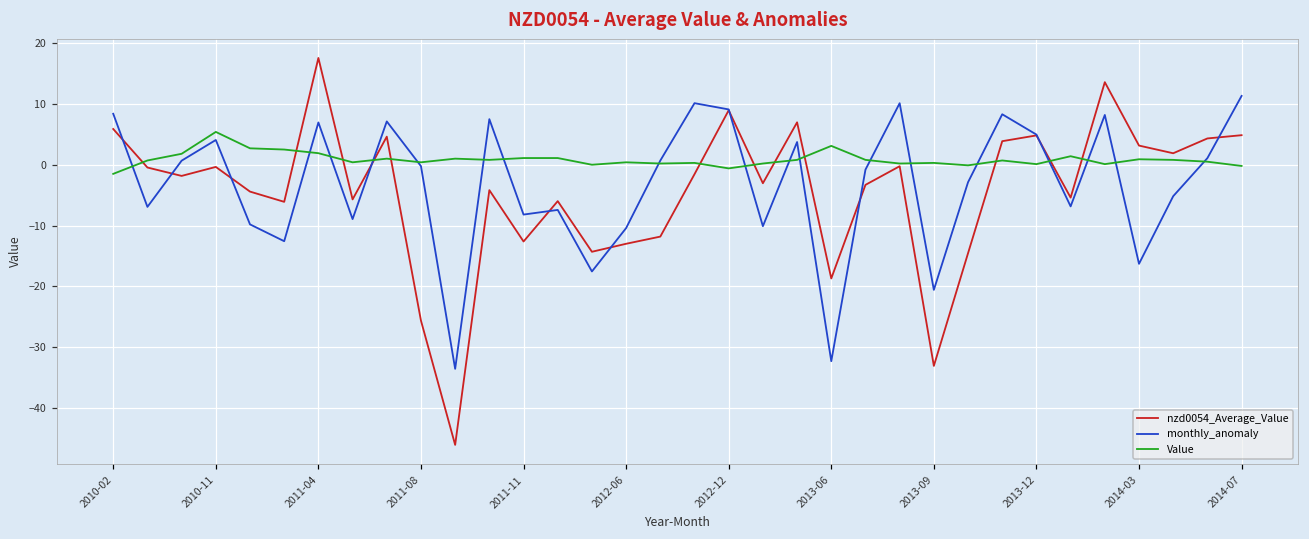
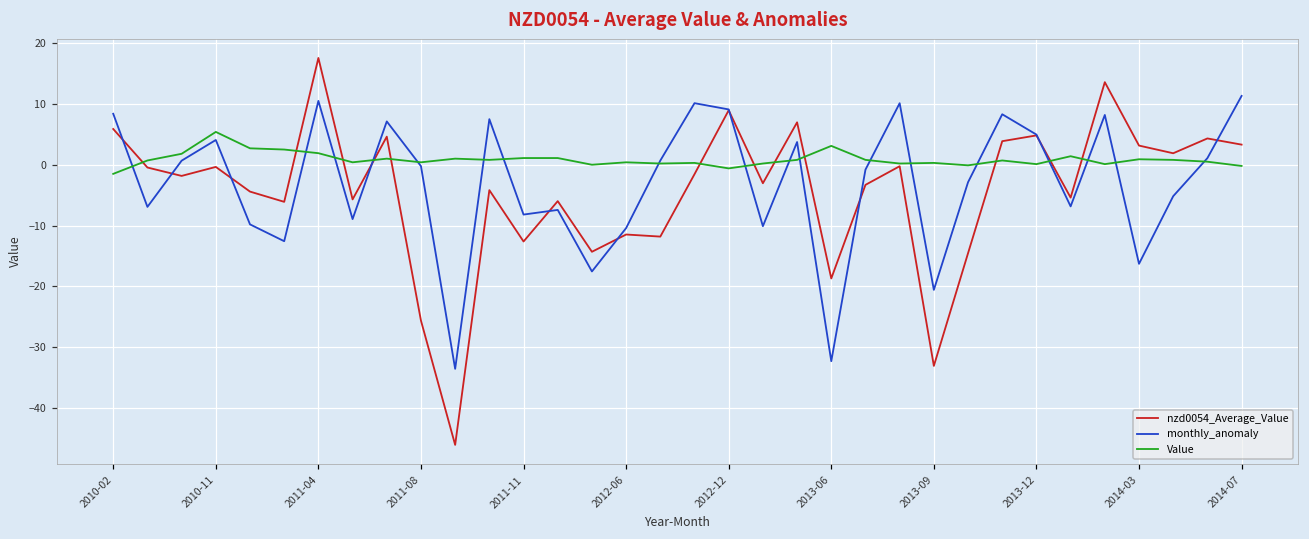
  {
    "nzd0054_Average_Value": {
      "2010-02": 6,
      "2010-11": 0,
      "2011-04": 18,
      "2011-08": -26,
      "2011-11": -13,
-     "2012-06": -13,
+     "2012-06": -11,
      "2013-06": -19,
      "2013-09": -33,
      "2014-03": 3,
-     "2014-07": 5
+     "2014-07": 3
    },
    "monthly_anomaly": {
      "2010-02": 8,
      "2010-11": 4,
-     "2011-04": 7,
+     "2011-04": 10,
      "2011-08": 0,
      "2011-11": -8,
      "2012-06": -10,
      "2013-06": -32,
      "2013-09": -21,
      "2014-03": -16,
      "2014-07": 11
    },
    "Value": {
      "2010-02": -2,
      "2010-11": 5,
      "2011-04": 2,
      "2011-08": 0,
      "2011-11": 1,
      "2012-06": 0,
      "2012-12": -1,
      "2013-06": 3,
      "2013-09": 0,
      "2013-12": 0,
      "2014-03": 1,
      "2014-07": 0
    }
  }
